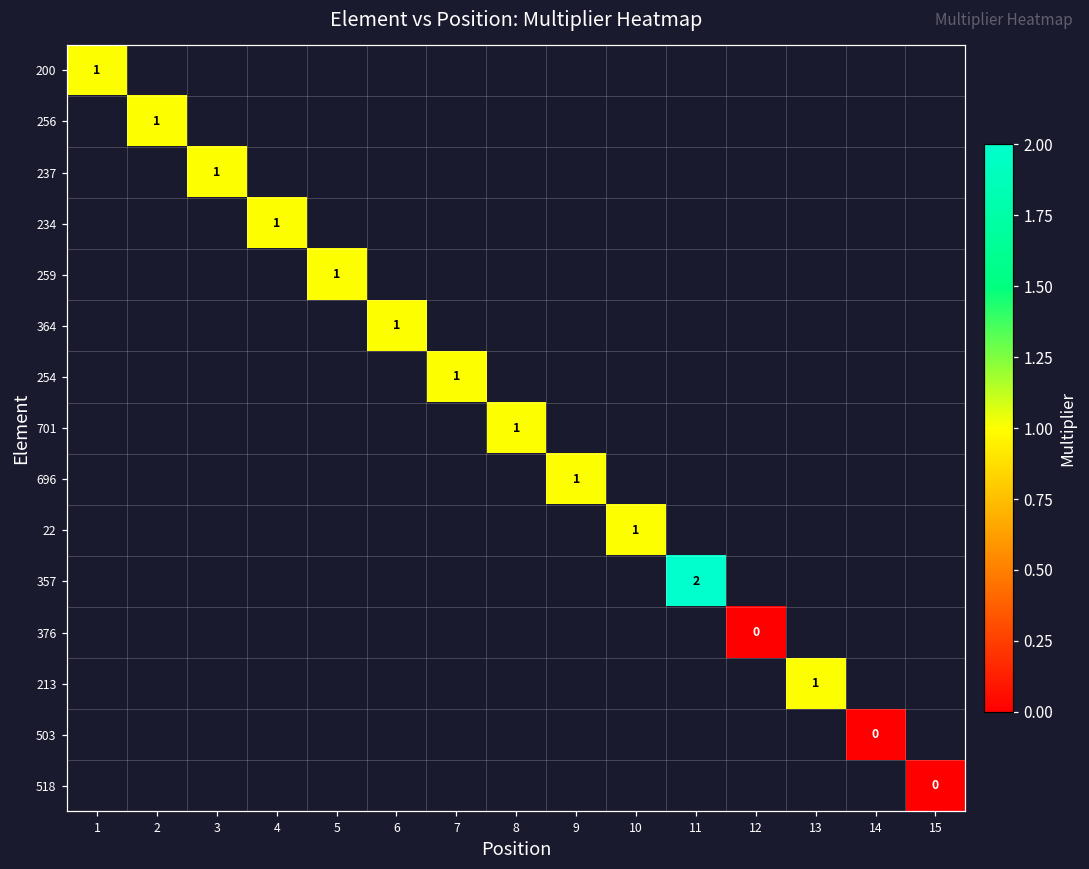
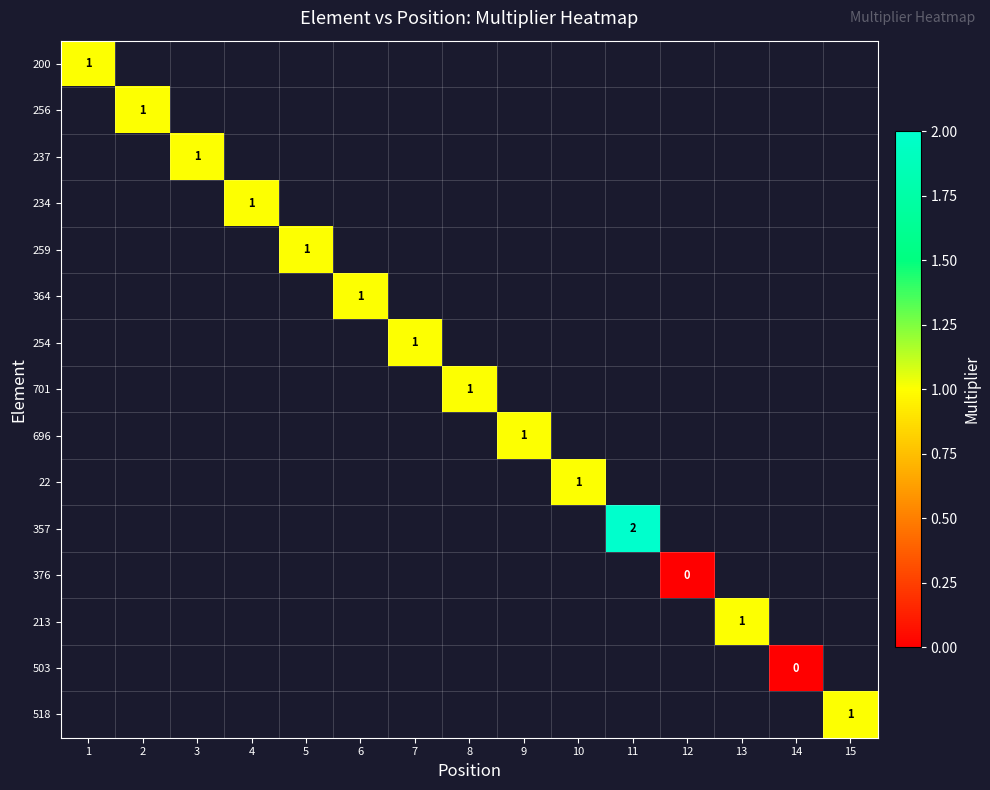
  {
    "200": {
      "1": 1
    },
    "256": {
      "2": 1
    },
    "237": {
      "3": 1
    },
    "234": {
      "4": 1
    },
    "259": {
      "5": 1
    },
    "364": {
      "6": 1
    },
    "254": {
      "7": 1
    },
    "701": {
      "8": 1
    },
    "696": {
      "9": 1
    },
    "22": {
      "10": 1
    },
    "357": {
      "11": 2
    },
    "376": {
      "12": 0
    },
    "213": {
      "13": 1
    },
    "503": {
      "14": 0
    },
    "518": {
-     "15": 0
+     "15": 1
    }
  }
